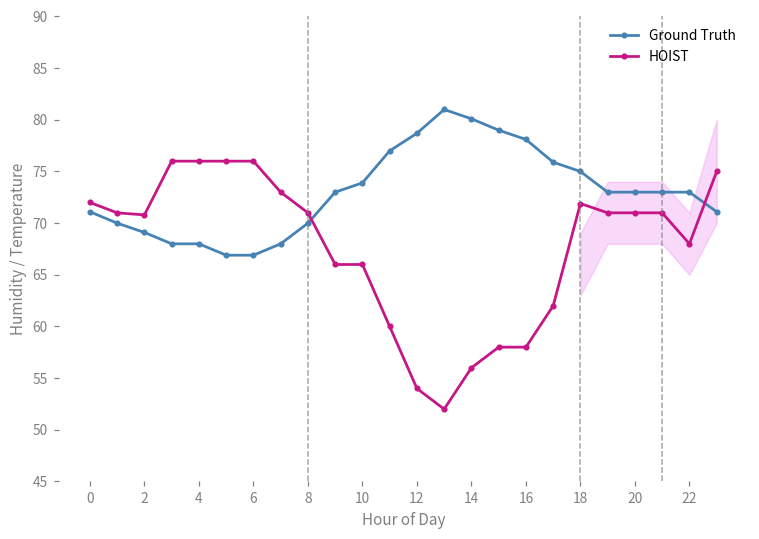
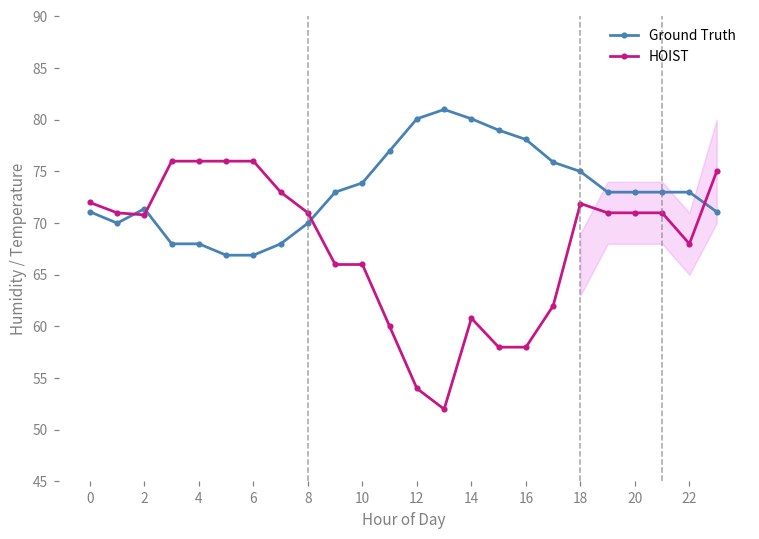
  {
    "Ground Truth": {
      "0": 71,
-     "2": 69,
+     "2": 71,
      "4": 68,
      "6": 67,
      "8": 70,
      "10": 74,
-     "12": 79,
+     "12": 80,
      "14": 80,
      "16": 78,
      "18": 75,
      "20": 73,
      "22": 73
    },
    "HOIST": {
      "0": 72,
      "2": 71,
      "4": 76,
      "6": 76,
      "8": 71,
      "10": 66,
      "12": 54,
-     "14": 56,
+     "14": 61,
      "16": 58,
      "18": 72,
      "20": 71,
      "22": 68
    }
  }
